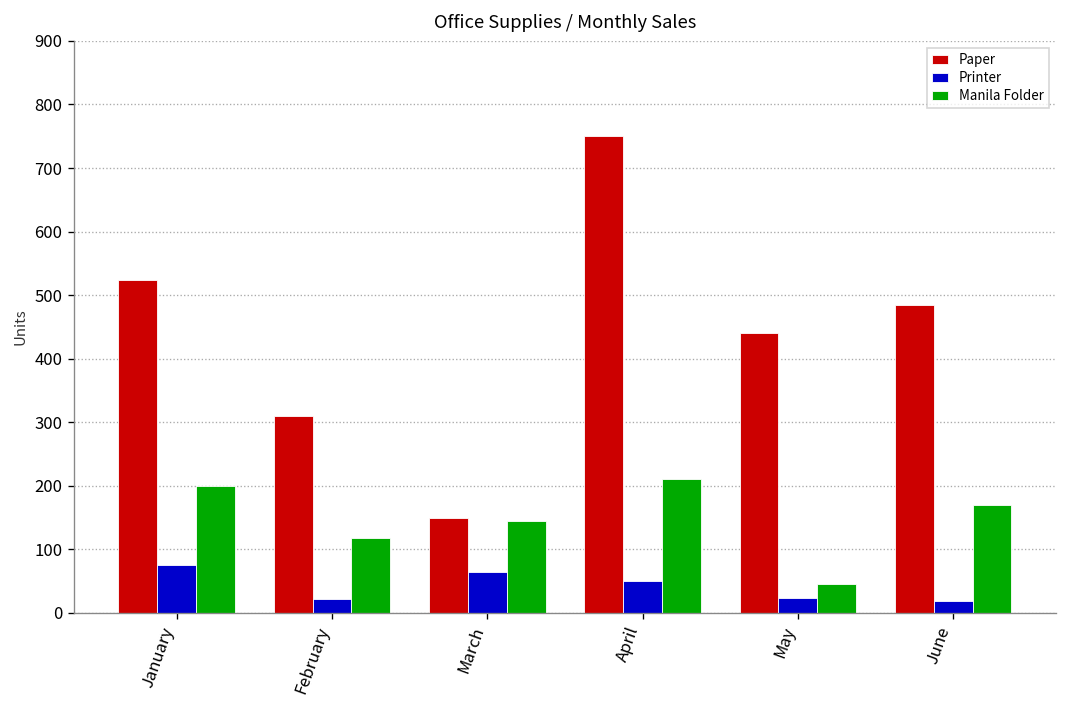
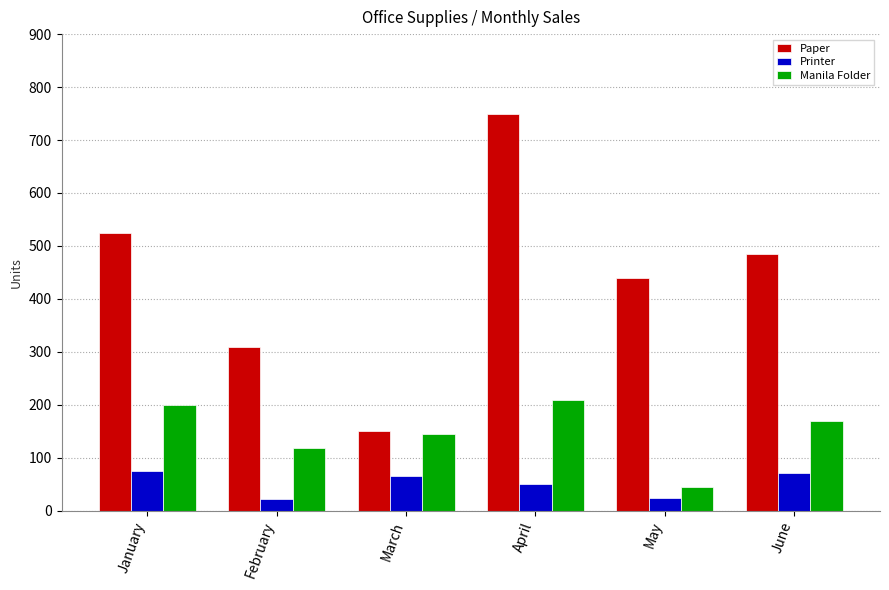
  {
    "Paper": {
      "January": 520,
      "February": 310,
      "March": 150,
      "April": 750,
      "May": 440,
      "June": 490
    },
    "Printer": {
      "January": 80,
      "February": 20,
      "March": 70,
      "April": 50,
      "May": 20,
-     "June": 20
+     "June": 70
    },
    "Manila Folder": {
      "January": 200,
      "February": 120,
      "March": 150,
      "April": 210,
      "May": 50,
      "June": 170
    }
  }
